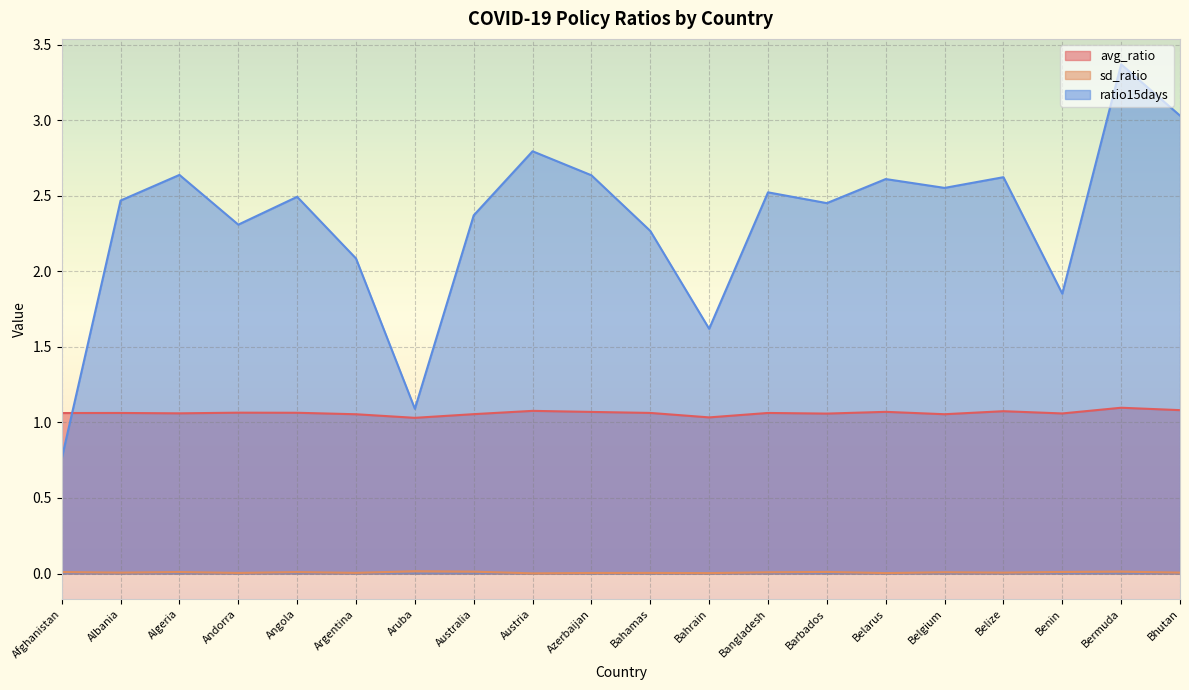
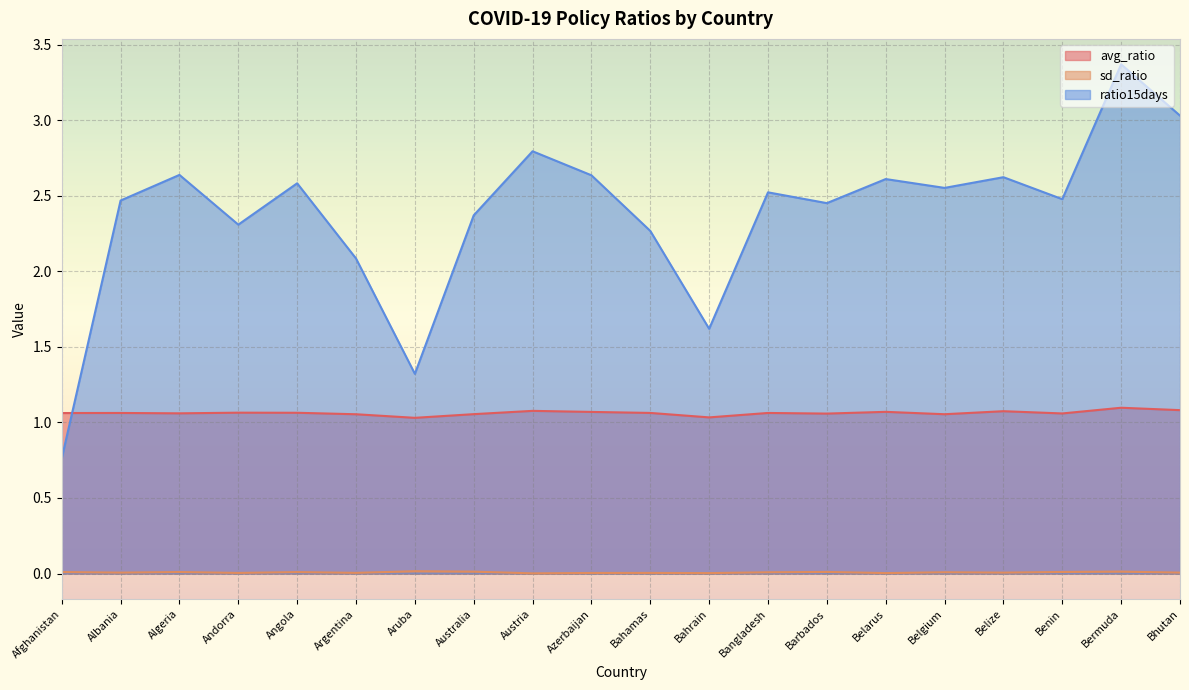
  {
    "ratio15days": {
      "Afghanistan": 0.76,
      "Albania": 2.47,
      "Algeria": 2.64,
      "Andorra": 2.31,
-     "Angola": 2.49,
+     "Angola": 2.58,
      "Argentina": 2.08,
-     "Aruba": 1.09,
+     "Aruba": 1.32,
      "Australia": 2.37,
      "Austria": 2.79,
      "Azerbaijan": 2.63,
      "Bahamas": 2.27,
      "Bahrain": 1.62,
      "Bangladesh": 2.52,
      "Barbados": 2.45,
      "Belarus": 2.61,
      "Belgium": 2.55,
      "Belize": 2.62,
-     "Benin": 1.85,
+     "Benin": 2.48,
      "Bhutan": 3.03
    }
  }
